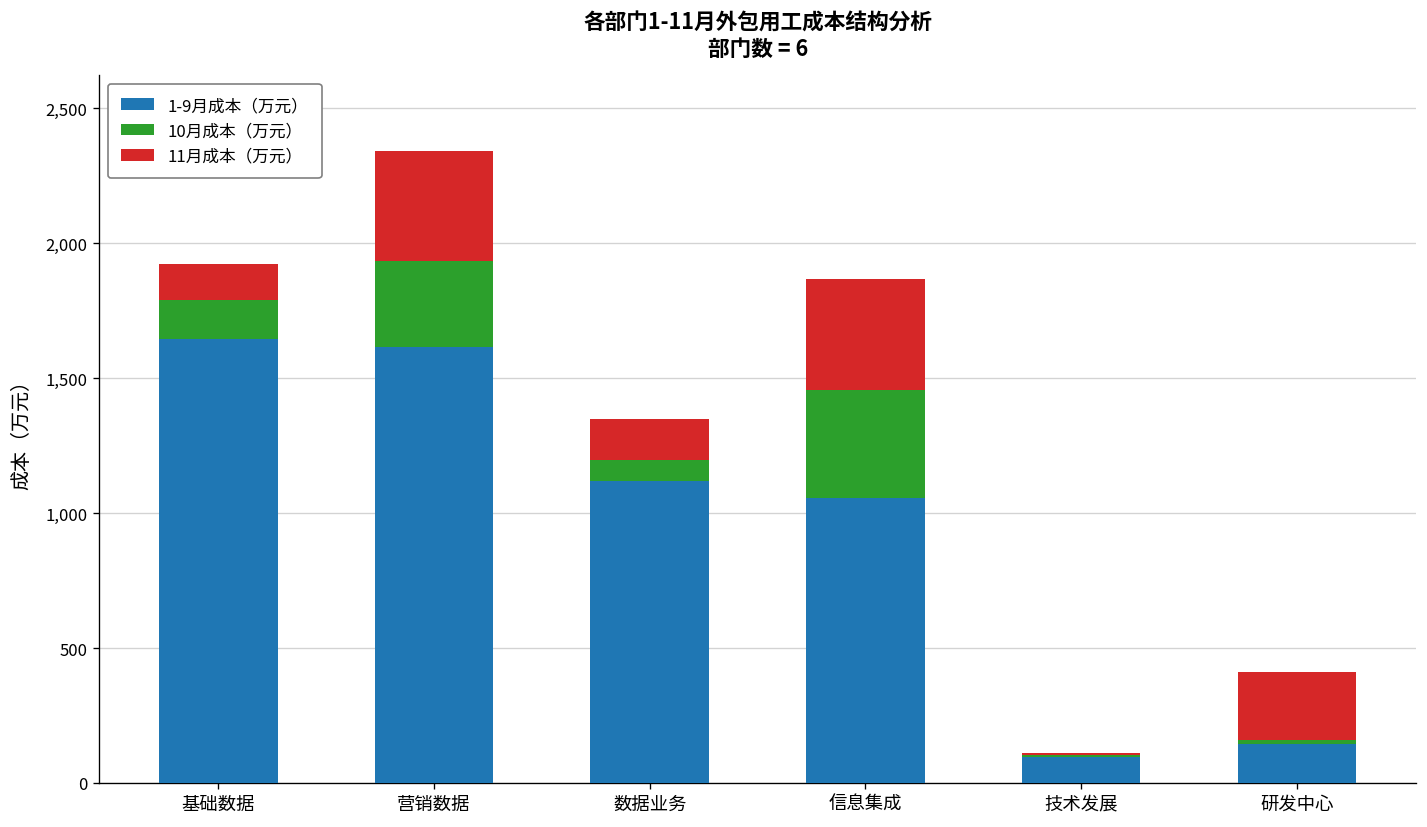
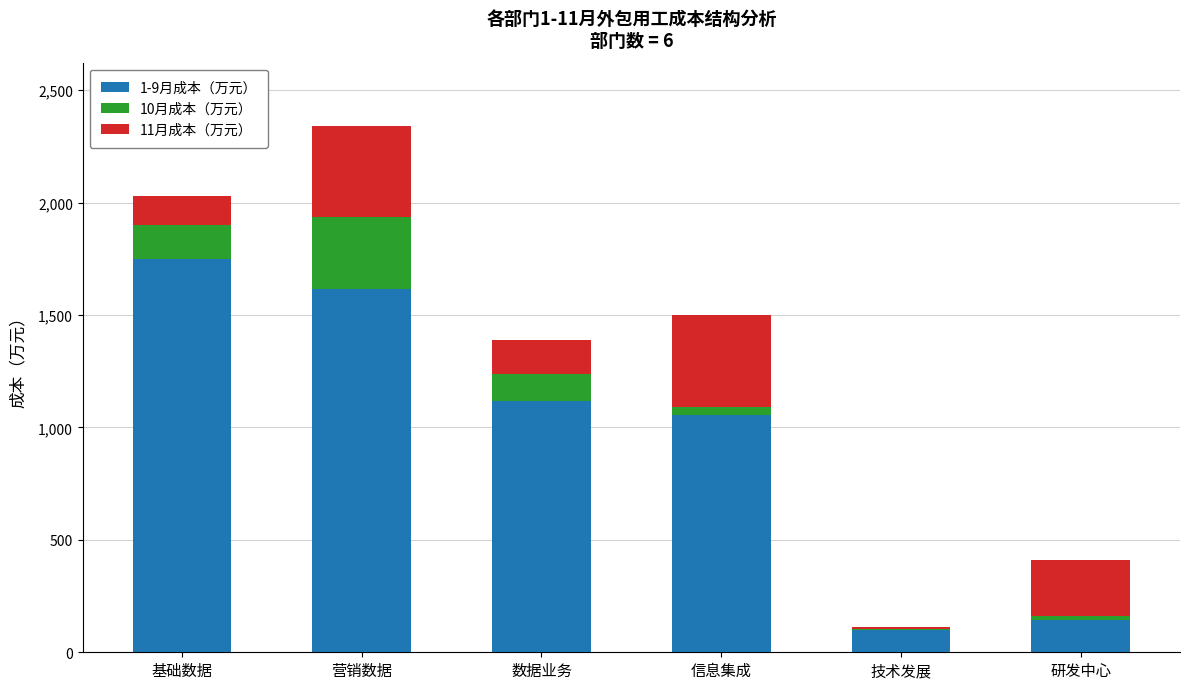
  {
    "1-9月成本（万元）": {
-     "基础数据": "1,640",
+     "基础数据": "1,750",
      "营销数据": "1,620",
      "数据业务": "1,120",
      "信息集成": "1,060",
      "技术发展": "100",
      "研发中心": "140"
    },
    "10月成本（万元）": {
      "基础数据": "150",
      "营销数据": "320",
-     "数据业务": "80",
-     "信息集成": "400",
+     "数据业务": "120",
+     "信息集成": "30",
      "研发中心": "20"
    },
    "11月成本（万元）": {
      "基础数据": "130",
      "营销数据": "410",
      "数据业务": "150",
      "信息集成": "410",
      "研发中心": "250"
    }
  }
